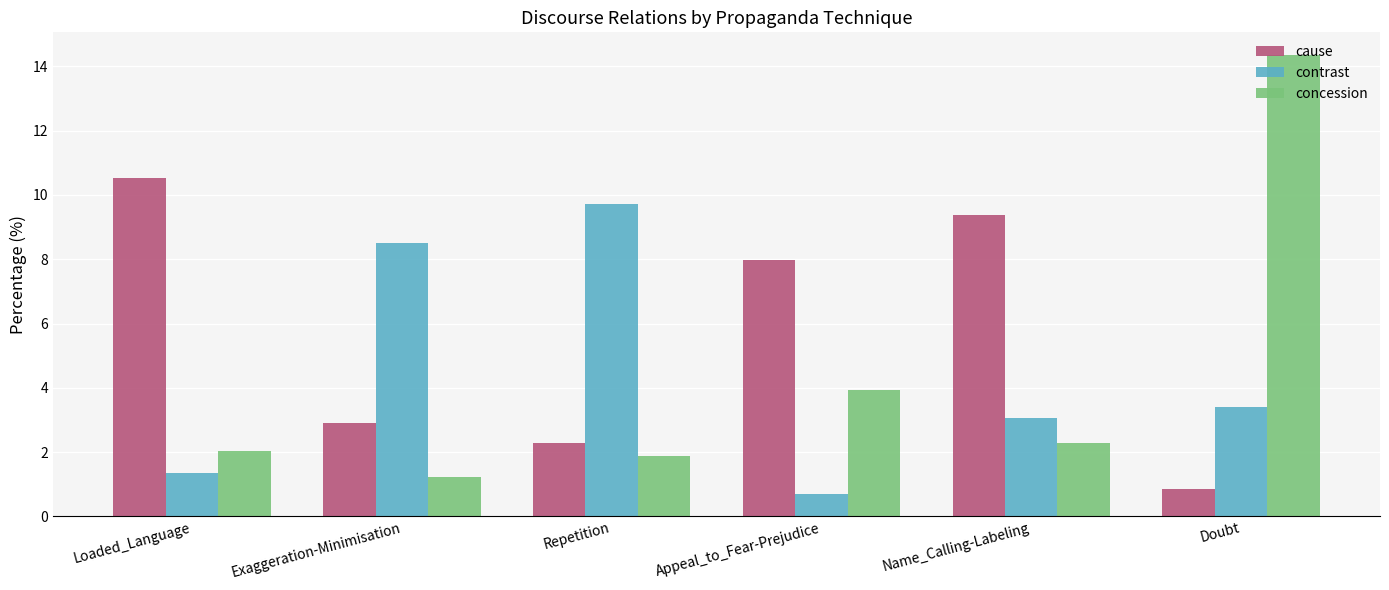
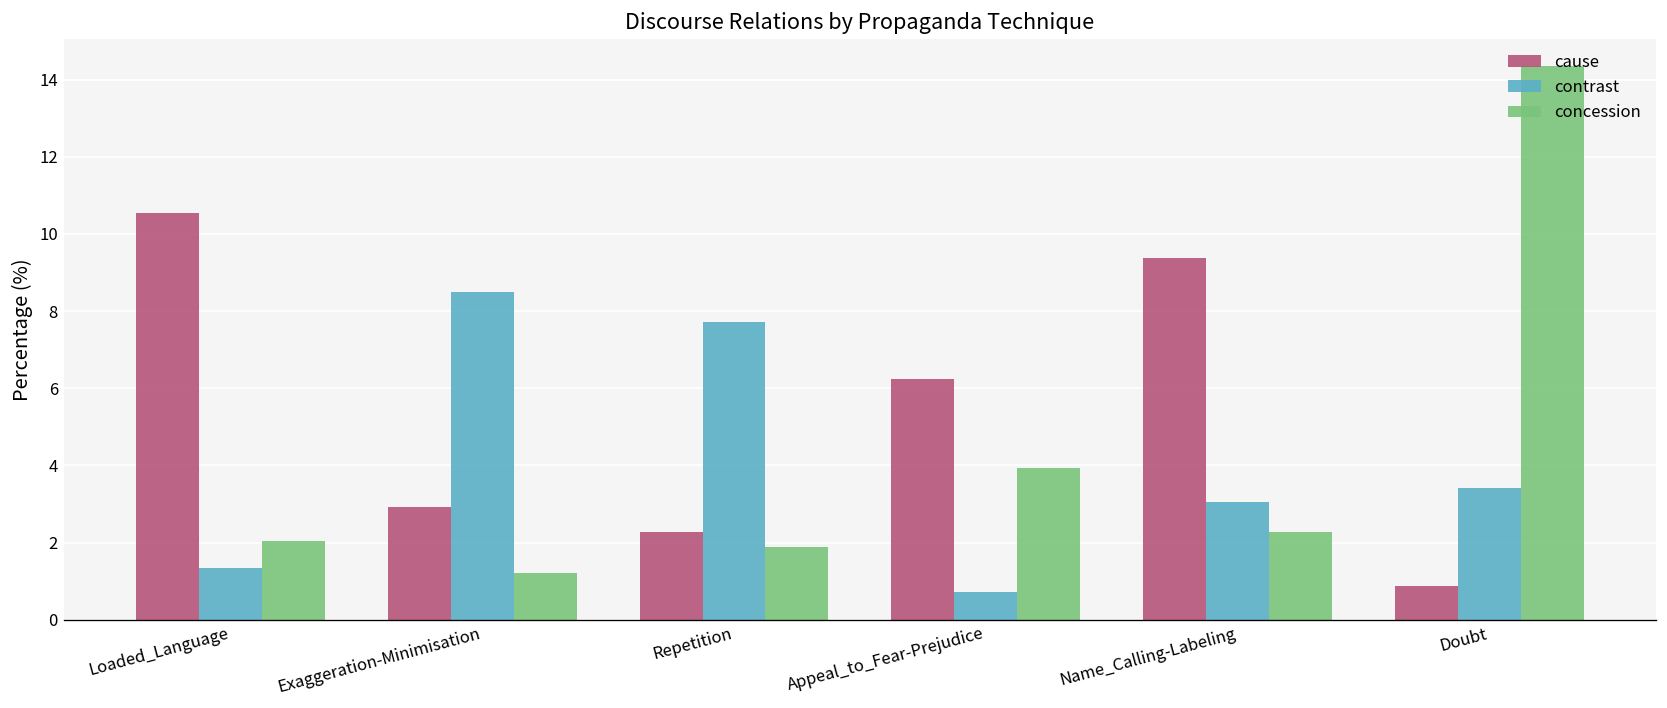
  {
    "cause": {
      "Loaded_Language": 10.5,
      "Exaggeration-Minimisation": 2.9,
      "Repetition": 2.3,
-     "Appeal_to_Fear-Prejudice": 8.0,
+     "Appeal_to_Fear-Prejudice": 6.2,
      "Name_Calling-Labeling": 9.4,
      "Doubt": 0.9
    },
    "contrast": {
      "Loaded_Language": 1.3,
      "Exaggeration-Minimisation": 8.5,
-     "Repetition": 9.7,
+     "Repetition": 7.7,
      "Appeal_to_Fear-Prejudice": 0.7,
      "Name_Calling-Labeling": 3.1,
      "Doubt": 3.4
    },
    "concession": {
      "Loaded_Language": 2.0,
      "Exaggeration-Minimisation": 1.2,
      "Repetition": 1.9,
      "Appeal_to_Fear-Prejudice": 3.9,
      "Name_Calling-Labeling": 2.3,
      "Doubt": 14.3
    }
  }
